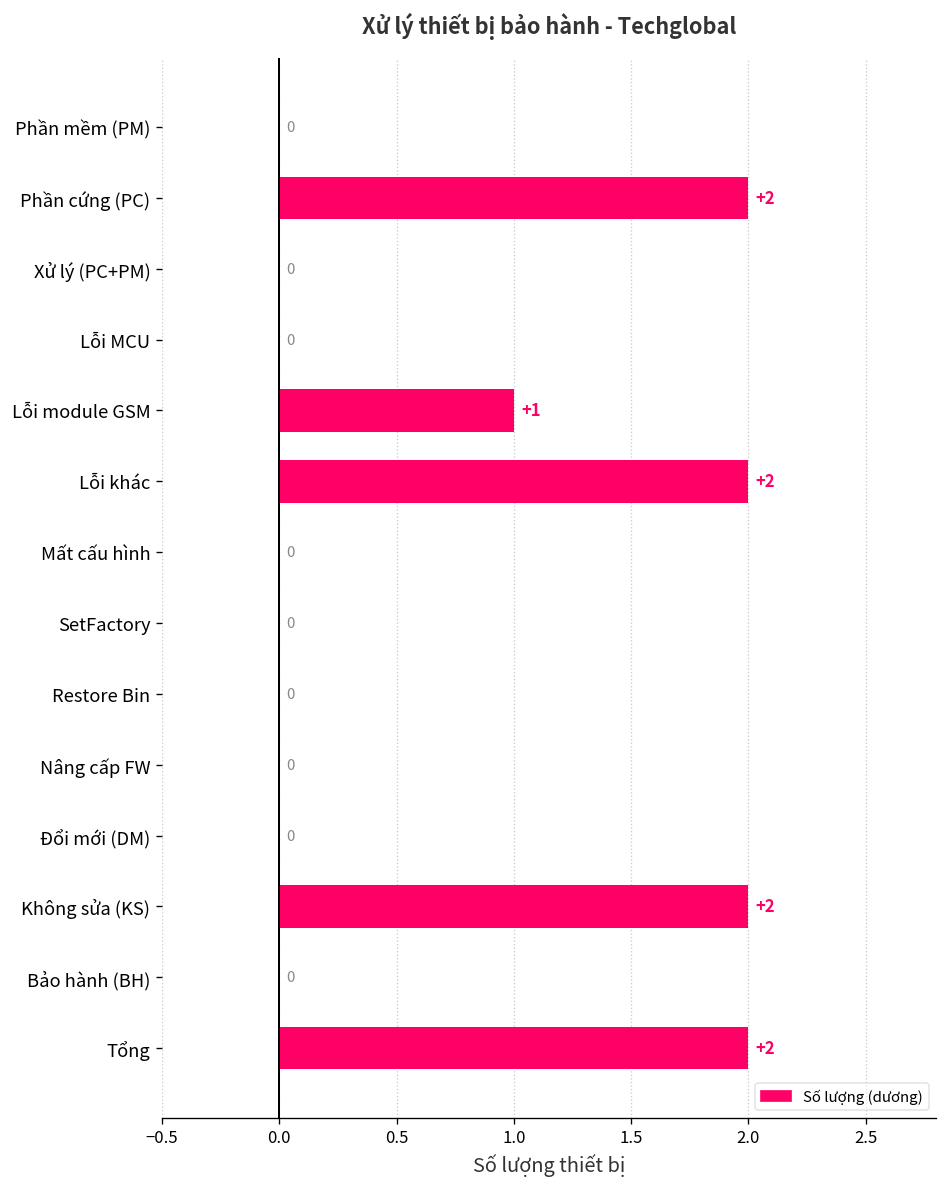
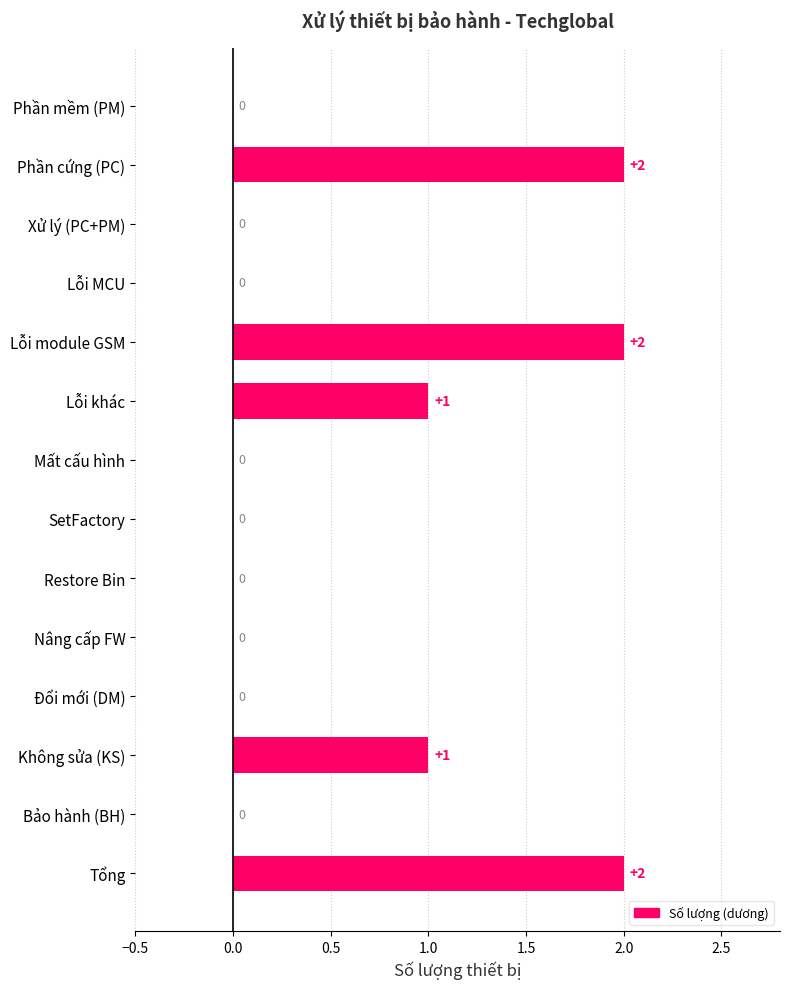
  {
    "Phần mềm (PM)": "0",
    "Phần cứng (PC)": "+2",
    "Xử lý (PC+PM)": "0",
    "Lỗi MCU": "0",
-   "Lỗi module GSM": "+1",
-   "Lỗi khác": "+2",
+   "Lỗi module GSM": "+2",
+   "Lỗi khác": "+1",
    "Mất cấu hình": "0",
    "SetFactory": "0",
    "Restore Bin": "0",
    "Nâng cấp FW": "0",
    "Đổi mới (DM)": "0",
-   "Không sửa (KS)": "+2",
+   "Không sửa (KS)": "+1",
    "Bảo hành (BH)": "0",
    "Tổng": "+2"
  }
